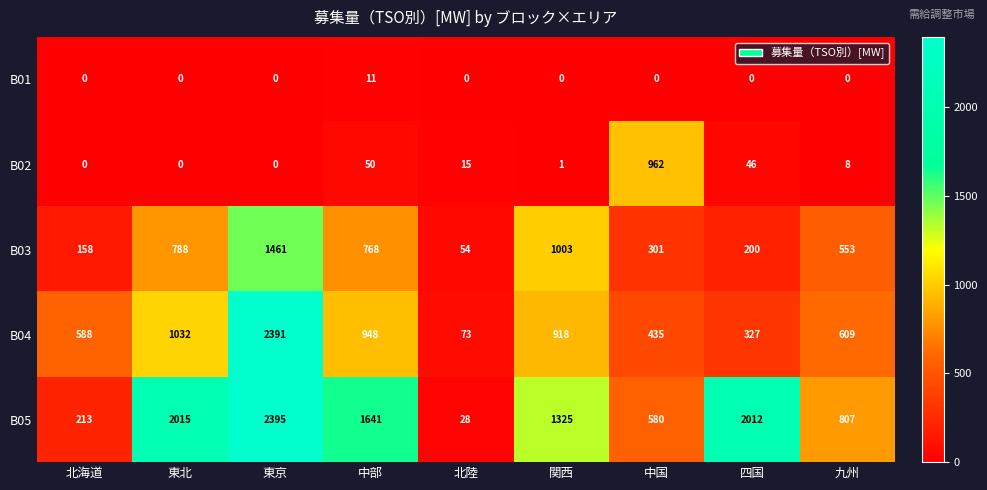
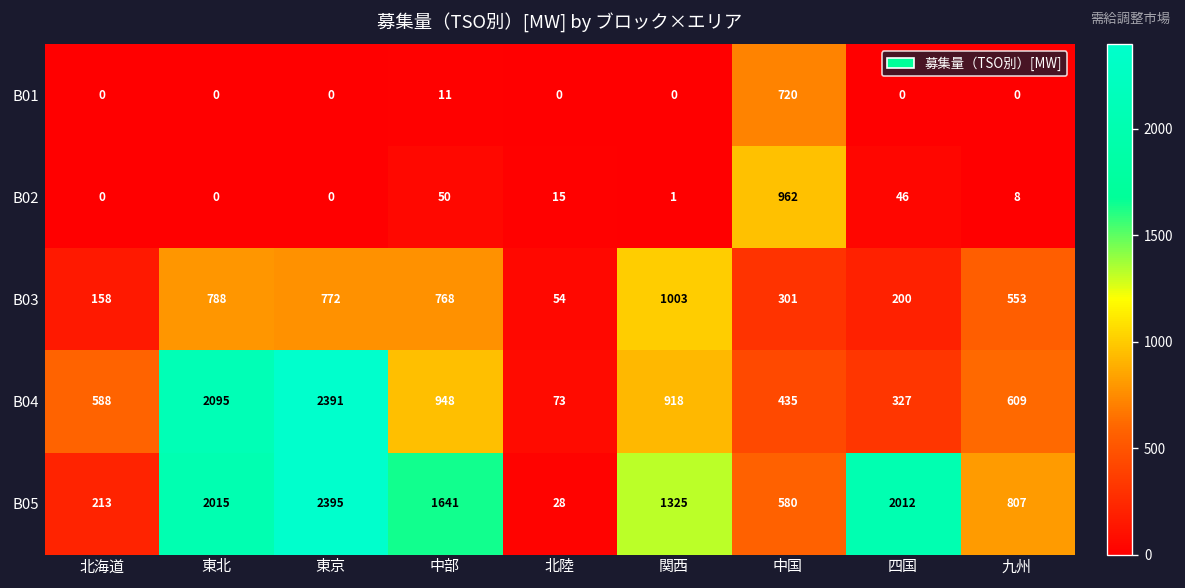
  {
    "B01": {
      "北海道": 0,
      "東北": 0,
      "東京": 0,
      "中部": 11,
      "北陸": 0,
      "関西": 0,
-     "中国": 0,
+     "中国": 720,
      "四国": 0,
      "九州": 0
    },
    "B02": {
      "北海道": 0,
      "東北": 0,
      "東京": 0,
      "中部": 50,
      "北陸": 15,
      "関西": 1,
      "中国": 962,
      "四国": 46,
      "九州": 8
    },
    "B03": {
      "北海道": 158,
      "東北": 788,
-     "東京": 1461,
+     "東京": 772,
      "中部": 768,
      "北陸": 54,
      "関西": 1003,
      "中国": 301,
      "四国": 200,
      "九州": 553
    },
    "B04": {
      "北海道": 588,
-     "東北": 1032,
+     "東北": 2095,
      "東京": 2391,
      "中部": 948,
      "北陸": 73,
      "関西": 918,
      "中国": 435,
      "四国": 327,
      "九州": 609
    },
    "B05": {
      "北海道": 213,
      "東北": 2015,
      "東京": 2395,
      "中部": 1641,
      "北陸": 28,
      "関西": 1325,
      "中国": 580,
      "四国": 2012,
      "九州": 807
    }
  }
